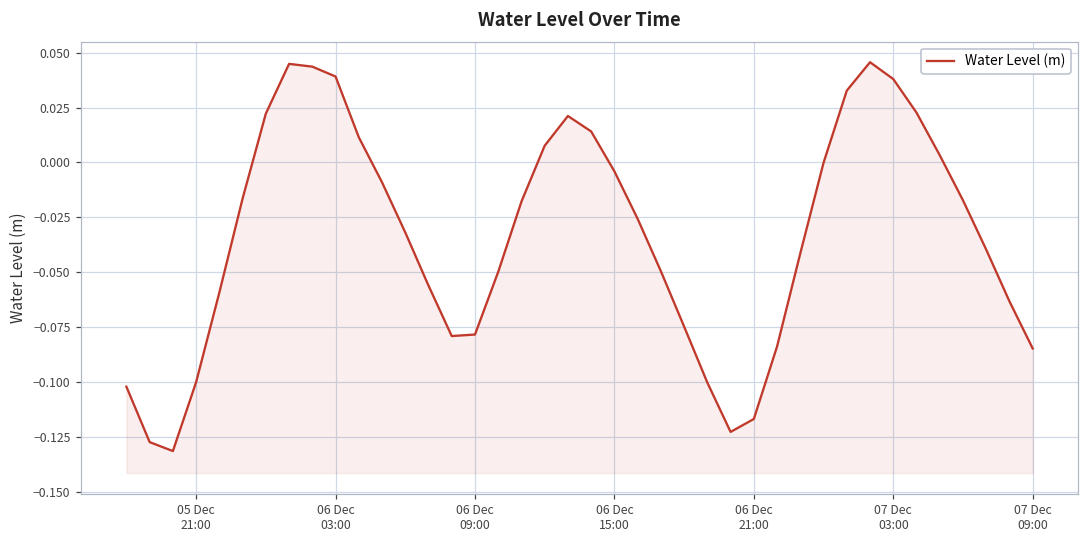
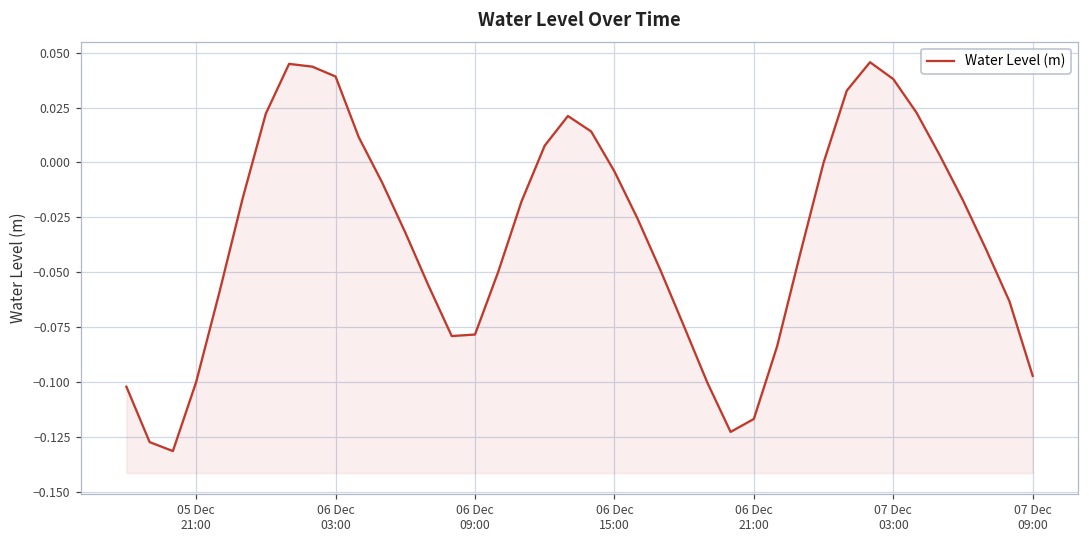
  {
    "05 Dec 21:00": -0.100,
    "06 Dec 03:00": 0.039,
    "06 Dec 09:00": -0.078,
    "06 Dec 15:00": -0.004,
    "06 Dec 21:00": -0.117,
    "07 Dec 03:00": 0.038,
-   "07 Dec 09:00": -0.085
+   "07 Dec 09:00": -0.097
  }
